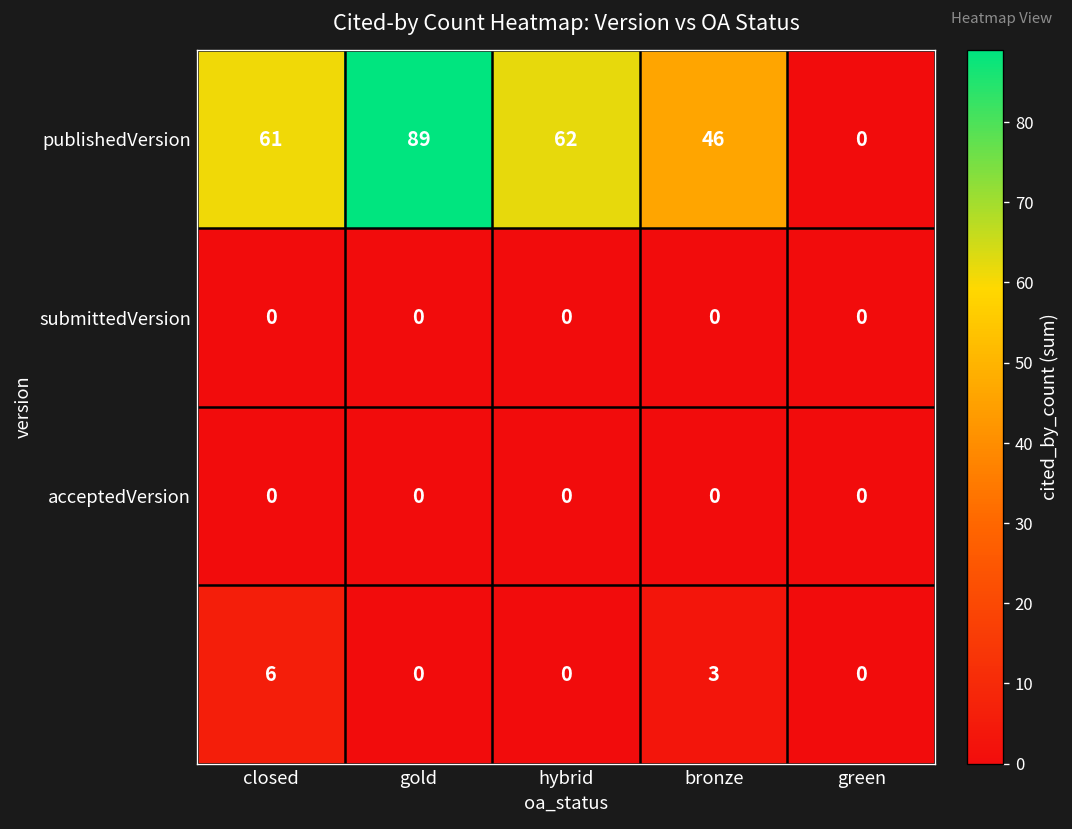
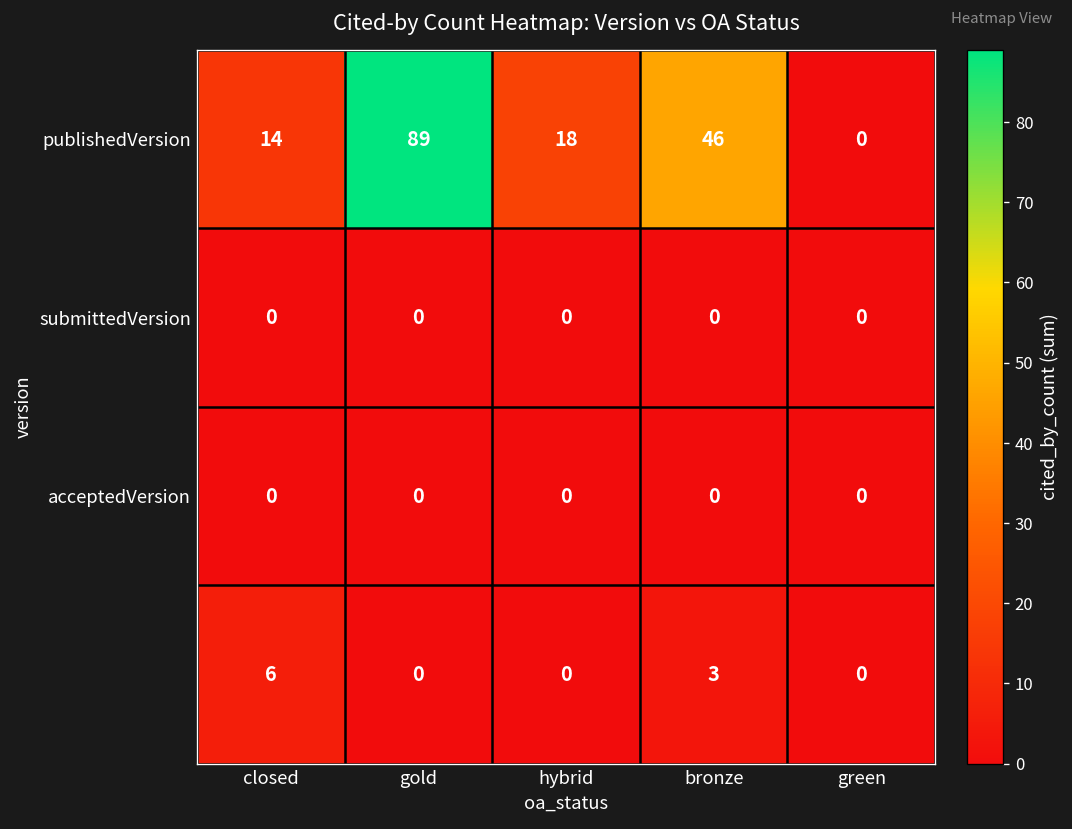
  {
    "publishedVersion": {
-     "closed": 61,
+     "closed": 14,
      "gold": 89,
-     "hybrid": 62,
+     "hybrid": 18,
      "bronze": 46,
      "green": 0
    },
    "submittedVersion": {
      "closed": 0,
      "gold": 0,
      "hybrid": 0,
      "bronze": 0,
      "green": 0
    },
    "acceptedVersion": {
      "closed": 0,
      "gold": 0,
      "hybrid": 0,
      "bronze": 0,
      "green": 0
    }
  }
